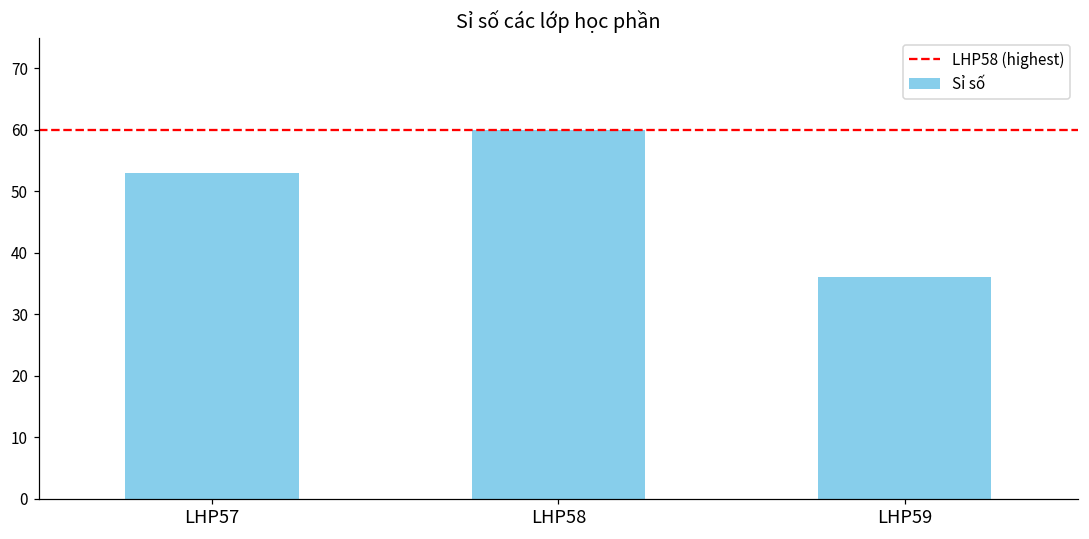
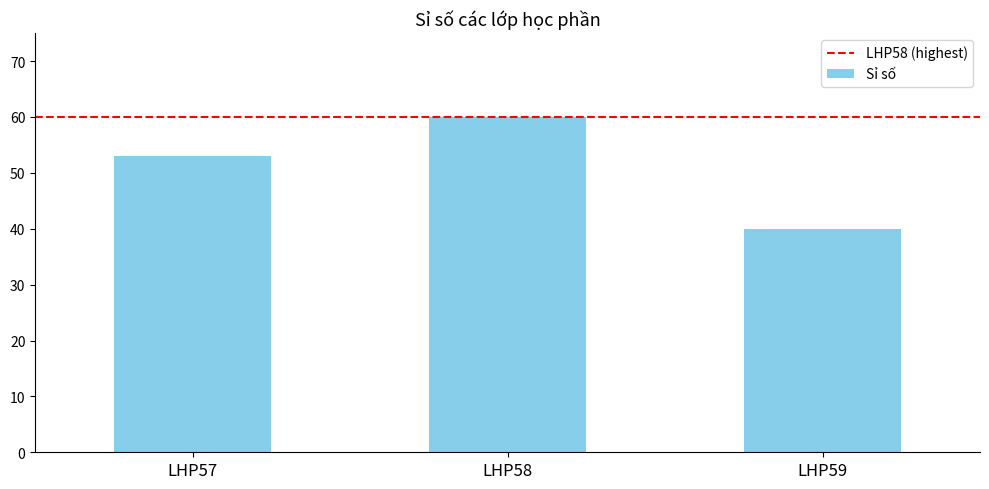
  {
    "LHP57": 53,
    "LHP58": 60,
-   "LHP59": 36
+   "LHP59": 40
  }
